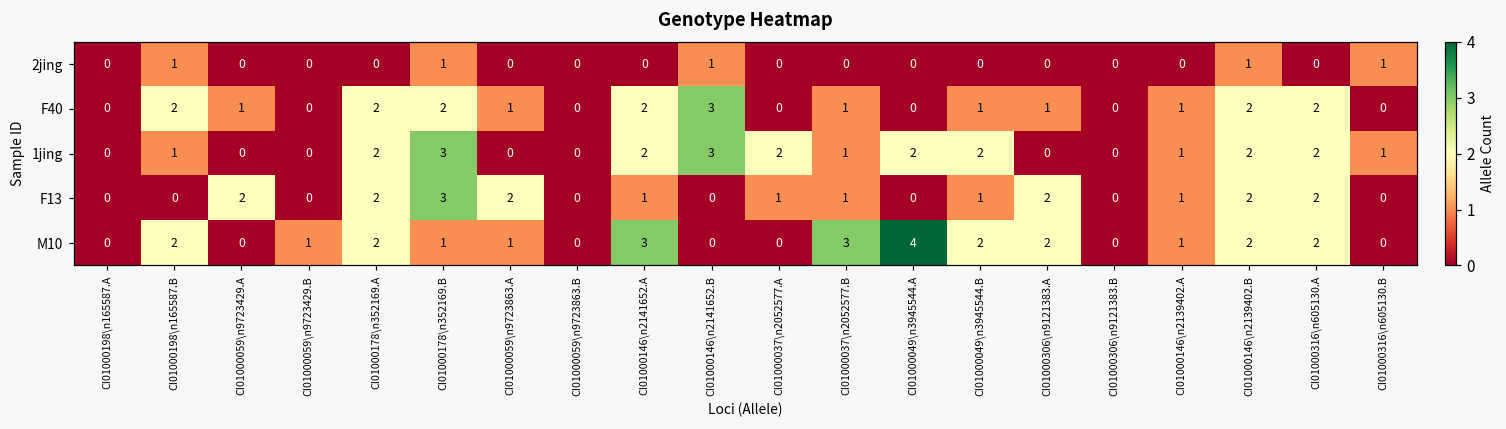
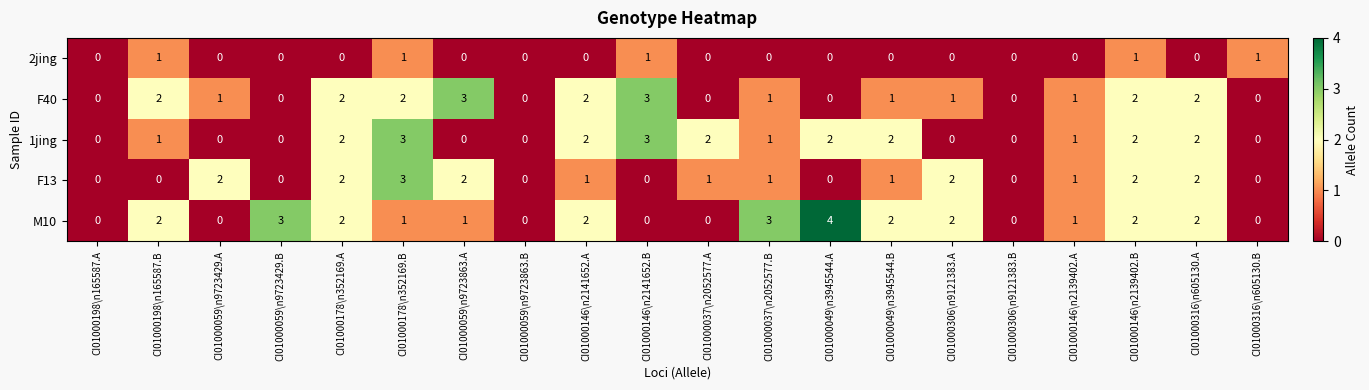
  {
    "2jing": {
      "CI01000198\\n165587.A": 0,
      "CI01000198\\n165587.B": 1,
      "CI01000059\\n9723429.A": 0,
      "CI01000059\\n9723429.B": 0,
      "CI01000178\\n352169.A": 0,
      "CI01000178\\n352169.B": 1,
      "CI01000059\\n9723863.A": 0,
      "CI01000059\\n9723863.B": 0,
      "CI01000146\\n2141652.A": 0,
      "CI01000146\\n2141652.B": 1,
      "CI01000037\\n2052577.A": 0,
      "CI01000037\\n2052577.B": 0,
      "CI01000049\\n3945544.A": 0,
      "CI01000049\\n3945544.B": 0,
      "CI01000306\\n9121383.A": 0,
      "CI01000306\\n9121383.B": 0,
      "CI01000146\\n2139402.A": 0,
      "CI01000146\\n2139402.B": 1,
      "CI01000316\\n605130.A": 0,
      "CI01000316\\n605130.B": 1
    },
    "F40": {
      "CI01000198\\n165587.A": 0,
      "CI01000198\\n165587.B": 2,
      "CI01000059\\n9723429.A": 1,
      "CI01000059\\n9723429.B": 0,
      "CI01000178\\n352169.A": 2,
      "CI01000178\\n352169.B": 2,
-     "CI01000059\\n9723863.A": 1,
+     "CI01000059\\n9723863.A": 3,
      "CI01000059\\n9723863.B": 0,
      "CI01000146\\n2141652.A": 2,
      "CI01000146\\n2141652.B": 3,
      "CI01000037\\n2052577.A": 0,
      "CI01000037\\n2052577.B": 1,
      "CI01000049\\n3945544.A": 0,
      "CI01000049\\n3945544.B": 1,
      "CI01000306\\n9121383.A": 1,
      "CI01000306\\n9121383.B": 0,
      "CI01000146\\n2139402.A": 1,
      "CI01000146\\n2139402.B": 2,
      "CI01000316\\n605130.A": 2,
      "CI01000316\\n605130.B": 0
    },
    "1jing": {
      "CI01000198\\n165587.A": 0,
      "CI01000198\\n165587.B": 1,
      "CI01000059\\n9723429.A": 0,
      "CI01000059\\n9723429.B": 0,
      "CI01000178\\n352169.A": 2,
      "CI01000178\\n352169.B": 3,
      "CI01000059\\n9723863.A": 0,
      "CI01000059\\n9723863.B": 0,
      "CI01000146\\n2141652.A": 2,
      "CI01000146\\n2141652.B": 3,
      "CI01000037\\n2052577.A": 2,
      "CI01000037\\n2052577.B": 1,
      "CI01000049\\n3945544.A": 2,
      "CI01000049\\n3945544.B": 2,
      "CI01000306\\n9121383.A": 0,
      "CI01000306\\n9121383.B": 0,
      "CI01000146\\n2139402.A": 1,
      "CI01000146\\n2139402.B": 2,
      "CI01000316\\n605130.A": 2,
-     "CI01000316\\n605130.B": 1
+     "CI01000316\\n605130.B": 0
    },
    "F13": {
      "CI01000198\\n165587.A": 0,
      "CI01000198\\n165587.B": 0,
      "CI01000059\\n9723429.A": 2,
      "CI01000059\\n9723429.B": 0,
      "CI01000178\\n352169.A": 2,
      "CI01000178\\n352169.B": 3,
      "CI01000059\\n9723863.A": 2,
      "CI01000059\\n9723863.B": 0,
      "CI01000146\\n2141652.A": 1,
      "CI01000146\\n2141652.B": 0,
      "CI01000037\\n2052577.A": 1,
      "CI01000037\\n2052577.B": 1,
      "CI01000049\\n3945544.A": 0,
      "CI01000049\\n3945544.B": 1,
      "CI01000306\\n9121383.A": 2,
      "CI01000306\\n9121383.B": 0,
      "CI01000146\\n2139402.A": 1,
      "CI01000146\\n2139402.B": 2,
      "CI01000316\\n605130.A": 2,
      "CI01000316\\n605130.B": 0
    },
    "M10": {
      "CI01000198\\n165587.A": 0,
      "CI01000198\\n165587.B": 2,
      "CI01000059\\n9723429.A": 0,
-     "CI01000059\\n9723429.B": 1,
+     "CI01000059\\n9723429.B": 3,
      "CI01000178\\n352169.A": 2,
      "CI01000178\\n352169.B": 1,
      "CI01000059\\n9723863.A": 1,
      "CI01000059\\n9723863.B": 0,
-     "CI01000146\\n2141652.A": 3,
+     "CI01000146\\n2141652.A": 2,
      "CI01000146\\n2141652.B": 0,
      "CI01000037\\n2052577.A": 0,
      "CI01000037\\n2052577.B": 3,
      "CI01000049\\n3945544.A": 4,
      "CI01000049\\n3945544.B": 2,
      "CI01000306\\n9121383.A": 2,
      "CI01000306\\n9121383.B": 0,
      "CI01000146\\n2139402.A": 1,
      "CI01000146\\n2139402.B": 2,
      "CI01000316\\n605130.A": 2,
      "CI01000316\\n605130.B": 0
    }
  }
